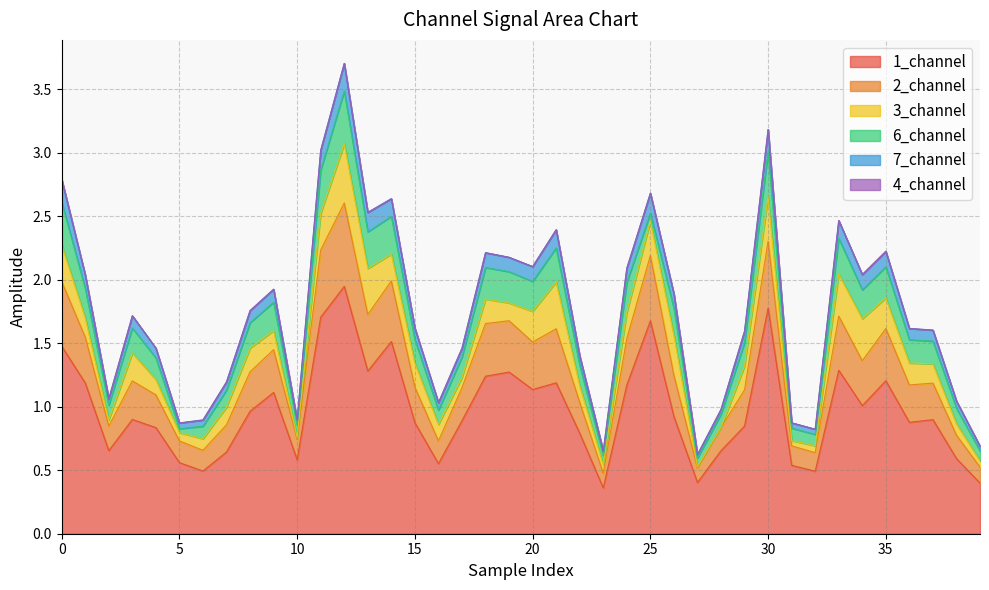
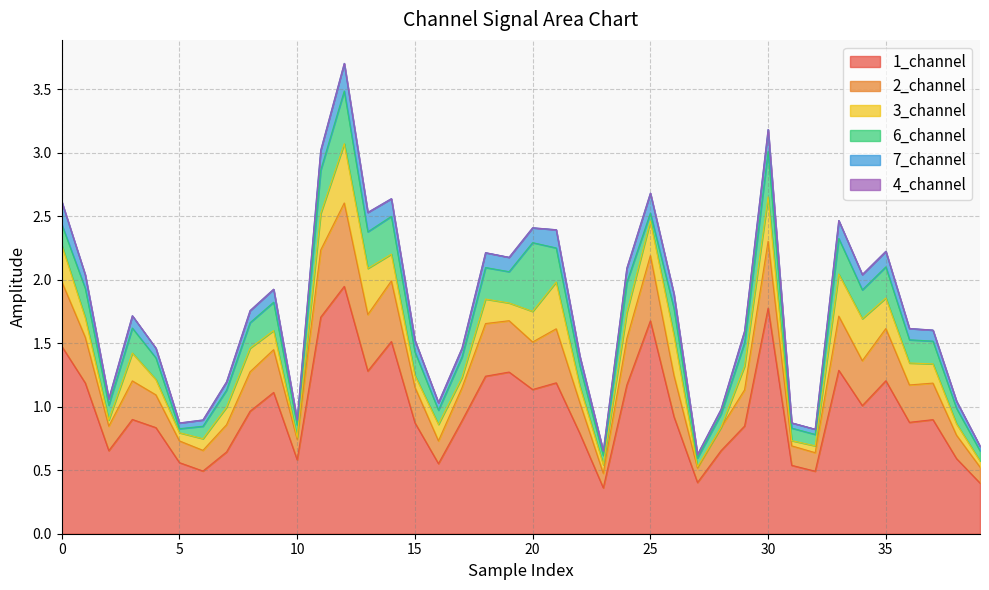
  {
    "3_channel": {
      "0": 0.29,
      "5": 0.06,
-     "15": 0.19,
+     "15": 0.09,
      "20": 0.24,
      "25": 0.27,
      "30": 0.35,
      "35": 0.24
    },
    "6_channel": {
-     "0": 0.34,
+     "0": 0.16,
      "5": 0.03,
      "10": 0.10,
      "15": 0.19,
-     "20": 0.24,
+     "20": 0.54,
      "25": 0.06,
      "30": 0.36,
      "35": 0.25
    }
  }
